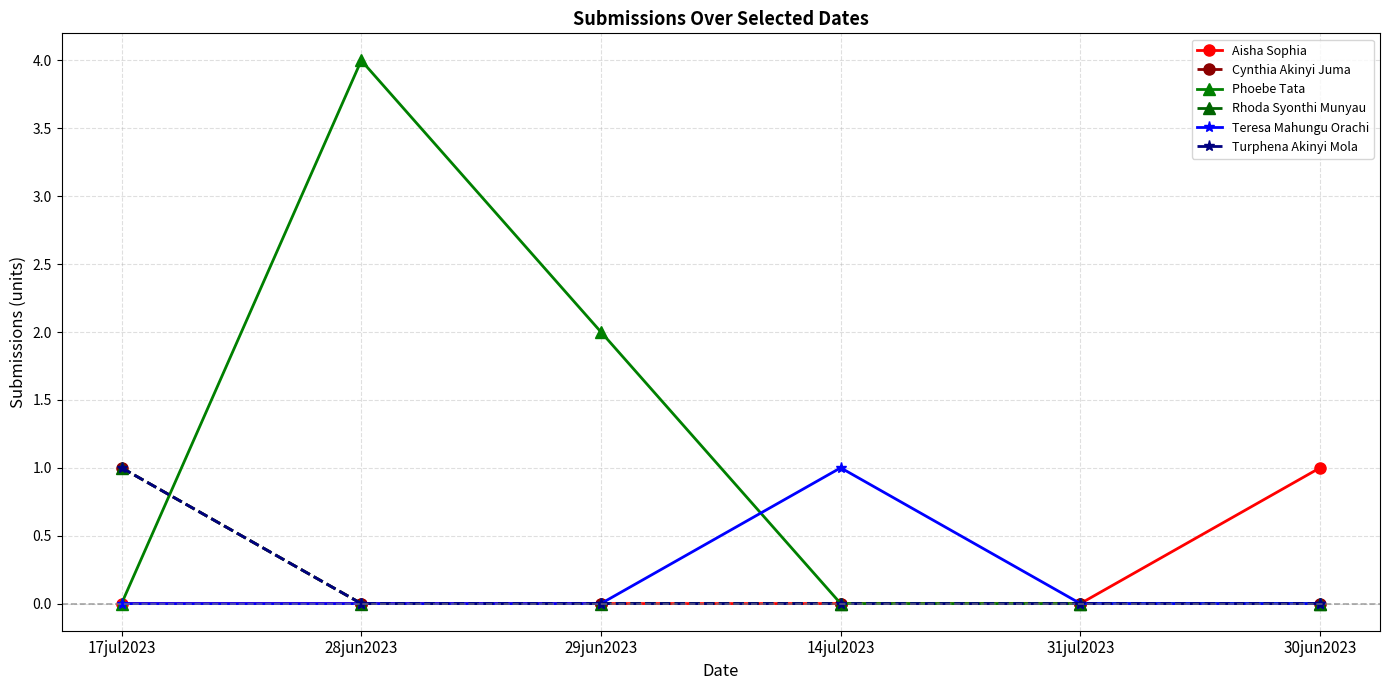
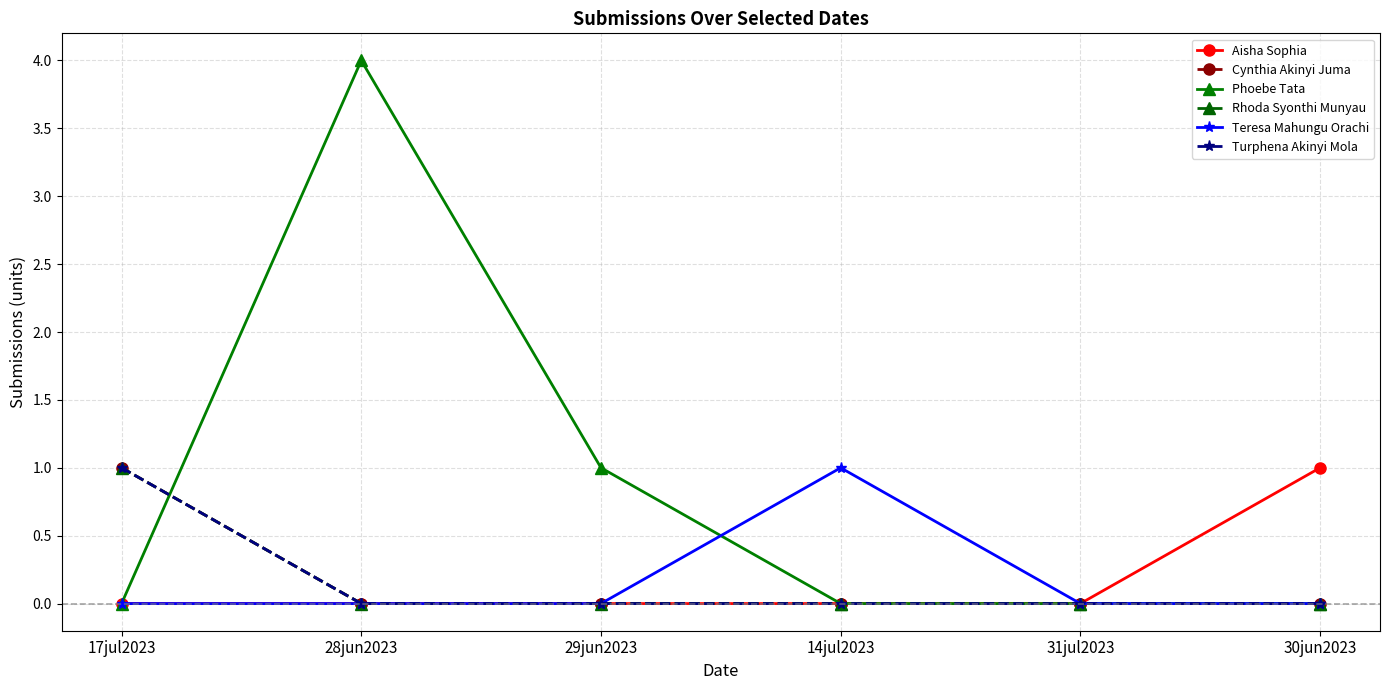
  {
    "Aisha Sophia": {
      "30jun2023": 1
    },
    "Turphena Akinyi Mola": {
      "17jul2023": 1
    },
    "Phoebe Tata": {
      "28jun2023": 4,
-     "29jun2023": 2
+     "29jun2023": 1
    },
    "Teresa Mahungu Orachi": {
      "14jul2023": 1
    }
  }
